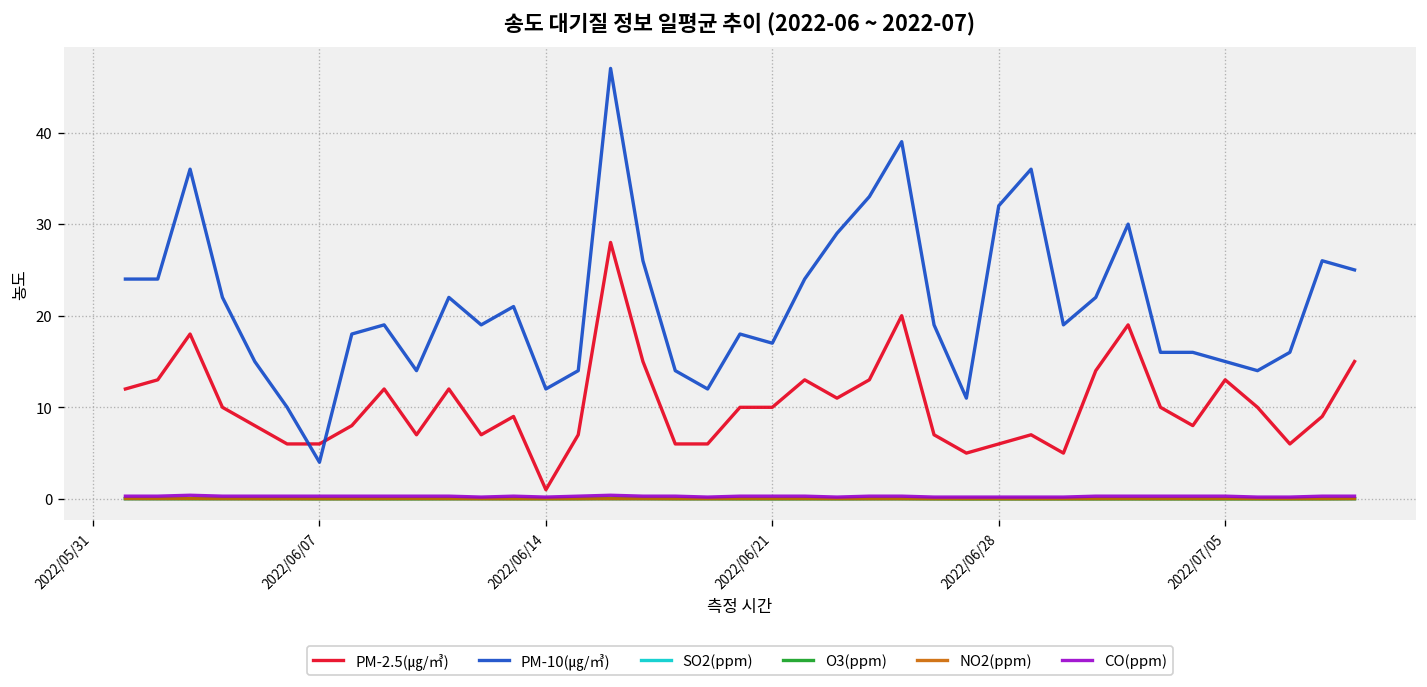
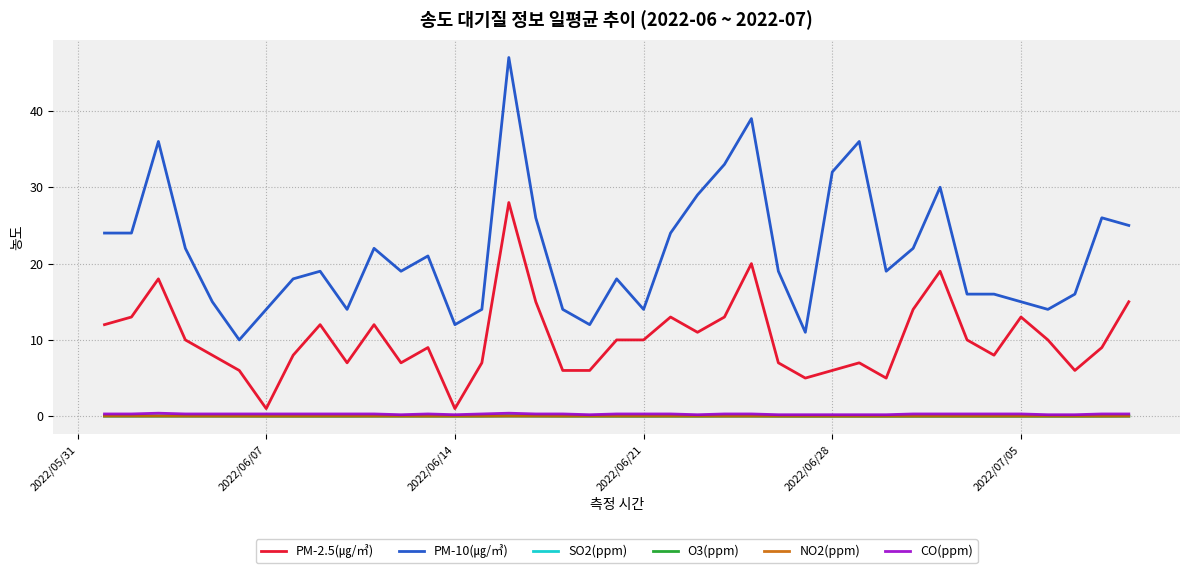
  {
    "PM-2.5(㎍/㎥)": {
-     "2022/06/07": 6,
+     "2022/06/07": 1,
      "2022/06/14": 1,
      "2022/06/21": 10,
      "2022/06/28": 6,
      "2022/07/05": 13
    },
    "PM-10(㎍/㎥)": {
-     "2022/06/07": 4,
+     "2022/06/07": 14,
      "2022/06/14": 12,
-     "2022/06/21": 17,
+     "2022/06/21": 14,
      "2022/06/28": 32,
      "2022/07/05": 15
    }
  }
